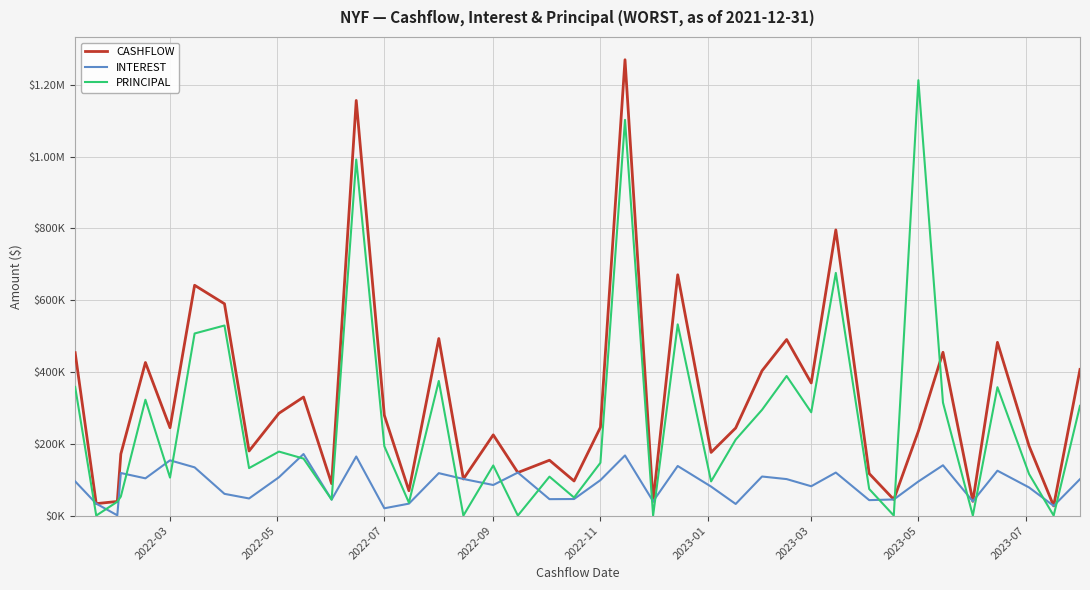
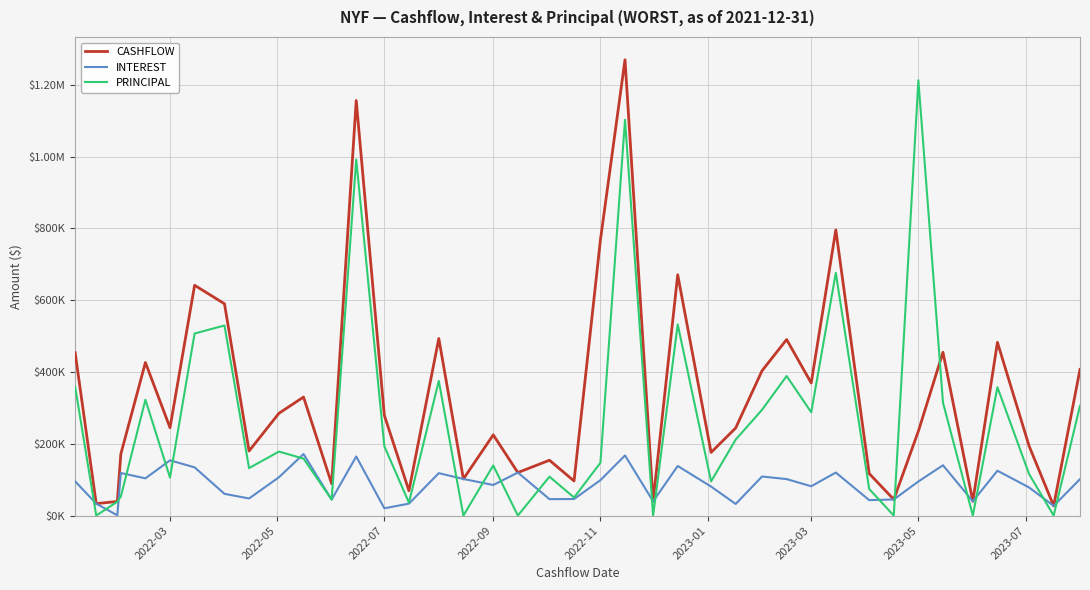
  {
    "CASHFLOW": {
      "2022-03": "$240000",
      "2022-07": "$280000",
      "2022-09": "$220000",
-     "2022-11": "$250000",
+     "2022-11": "$770000",
      "2023-03": "$370000",
      "2023-05": "$240000"
    },
    "INTEREST": {
      "2022-03": "$150000",
      "2022-07": "$20000",
      "2022-09": "$90000",
      "2022-11": "$100000",
      "2023-03": "$80000",
      "2023-05": "$100000"
    },
    "PRINCIPAL": {
      "2022-03": "$110000",
      "2022-07": "$190000",
      "2022-09": "$140000",
      "2022-11": "$150000",
      "2023-03": "$290000",
      "2023-05": "$1210000"
    }
  }
